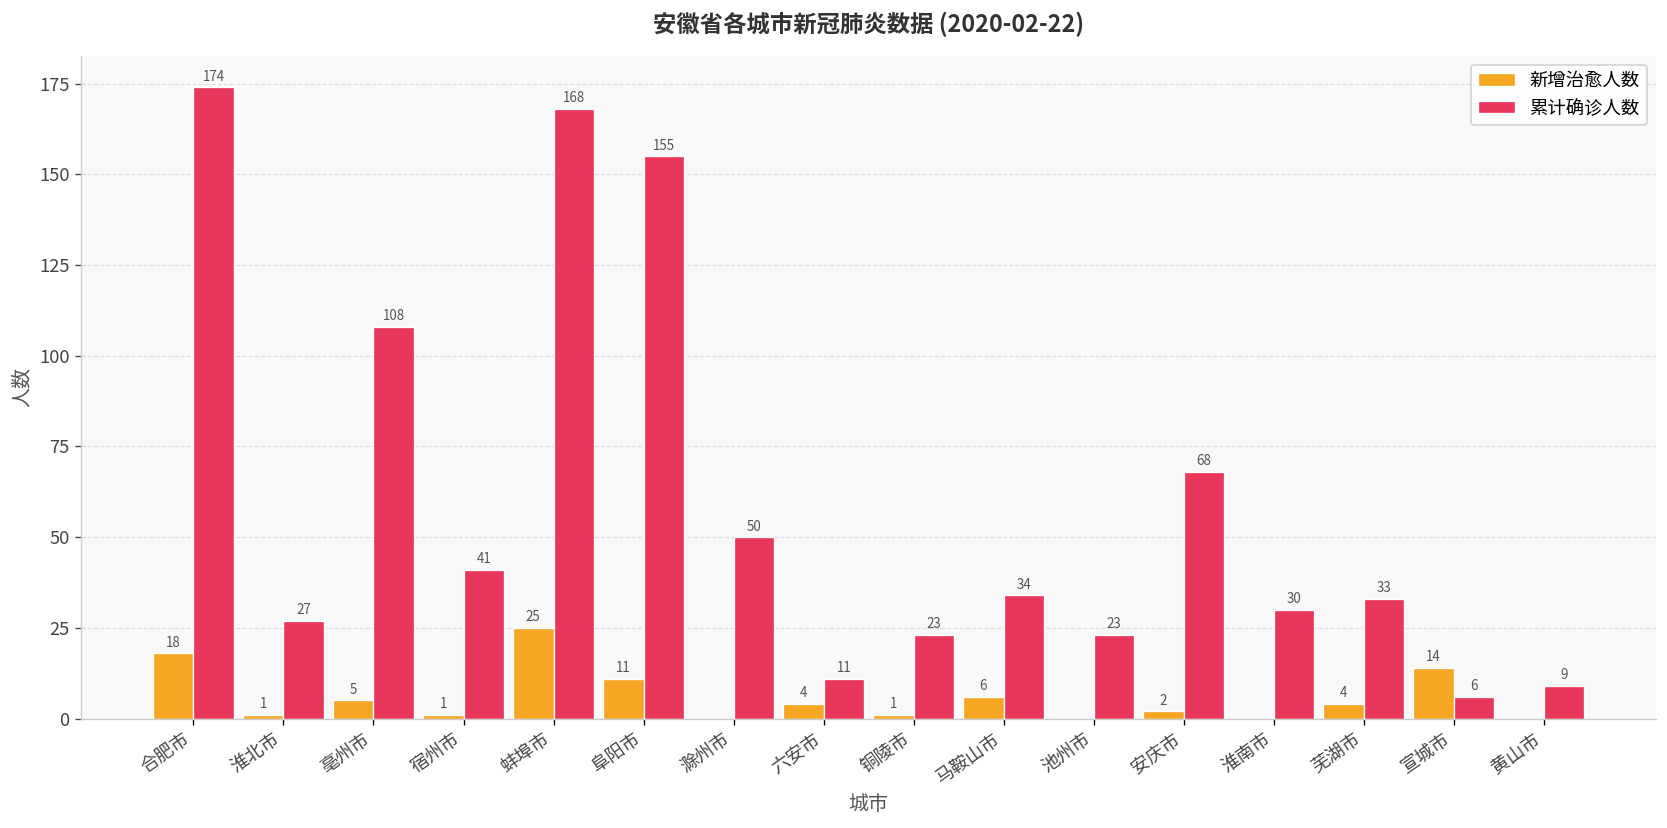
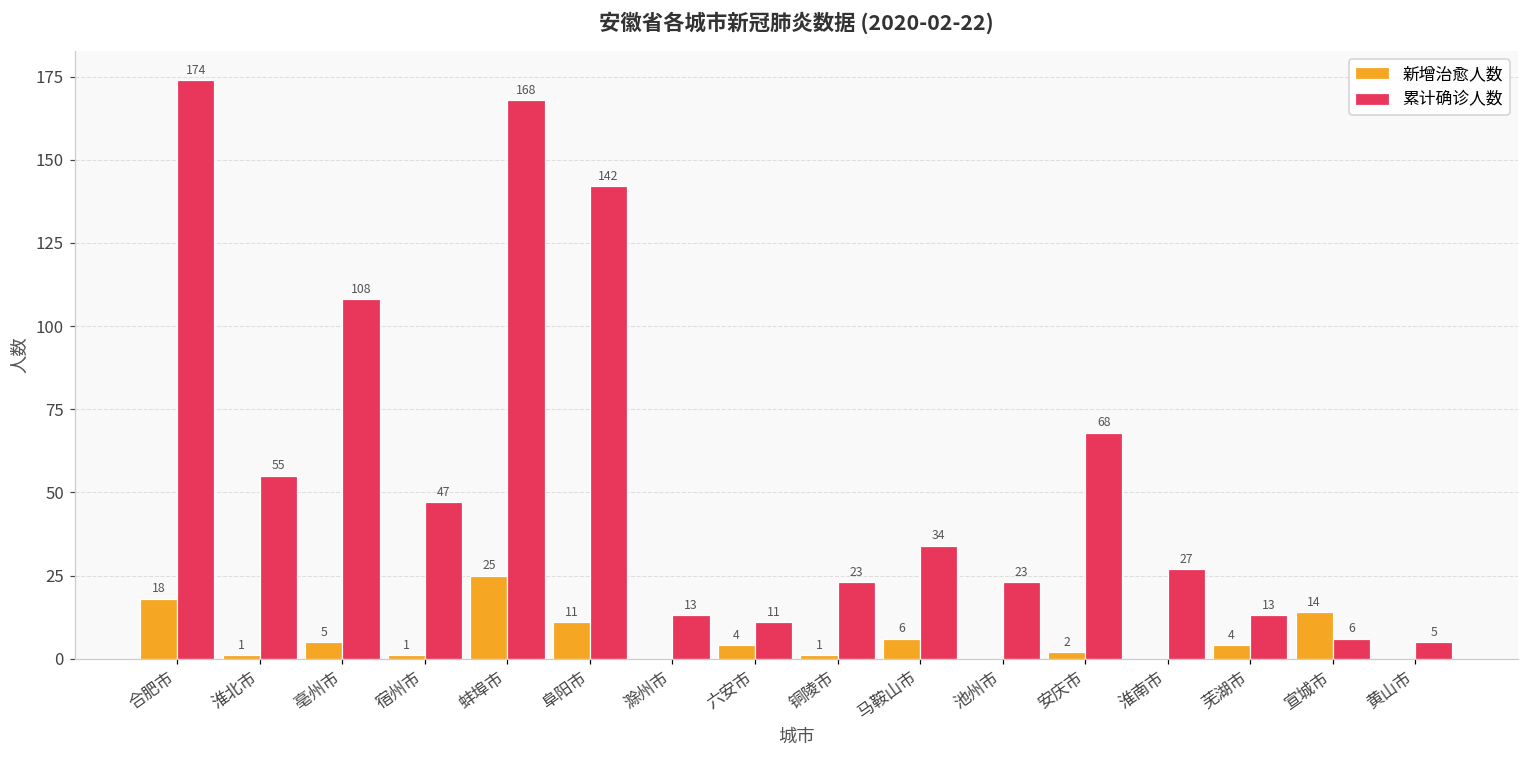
  {
    "新增治愈人数": {
      "合肥市": 18,
      "淮北市": 1,
      "亳州市": 5,
      "宿州市": 1,
      "蚌埠市": 25,
      "阜阳市": 11,
      "六安市": 4,
      "铜陵市": 1,
      "马鞍山市": 6,
      "安庆市": 2,
      "芜湖市": 4,
      "宣城市": 14
    },
    "累计确诊人数": {
      "合肥市": 174,
-     "淮北市": 27,
+     "淮北市": 55,
      "亳州市": 108,
-     "宿州市": 41,
+     "宿州市": 47,
      "蚌埠市": 168,
-     "阜阳市": 155,
-     "滁州市": 50,
+     "阜阳市": 142,
+     "滁州市": 13,
      "六安市": 11,
      "铜陵市": 23,
      "马鞍山市": 34,
      "池州市": 23,
      "安庆市": 68,
-     "淮南市": 30,
-     "芜湖市": 33,
+     "淮南市": 27,
+     "芜湖市": 13,
      "宣城市": 6,
-     "黄山市": 9
+     "黄山市": 5
    }
  }
